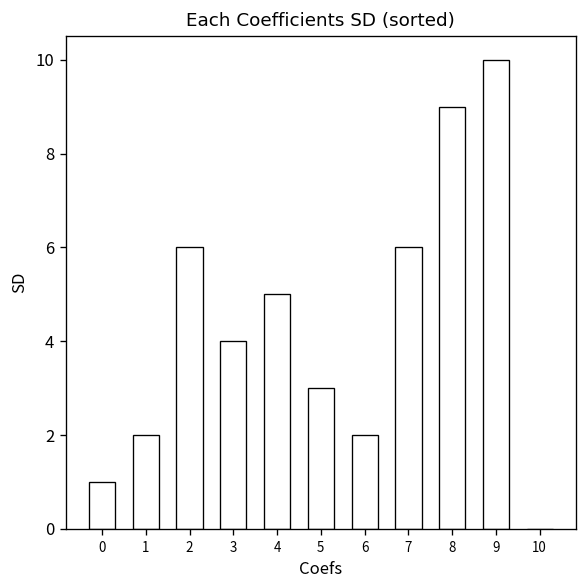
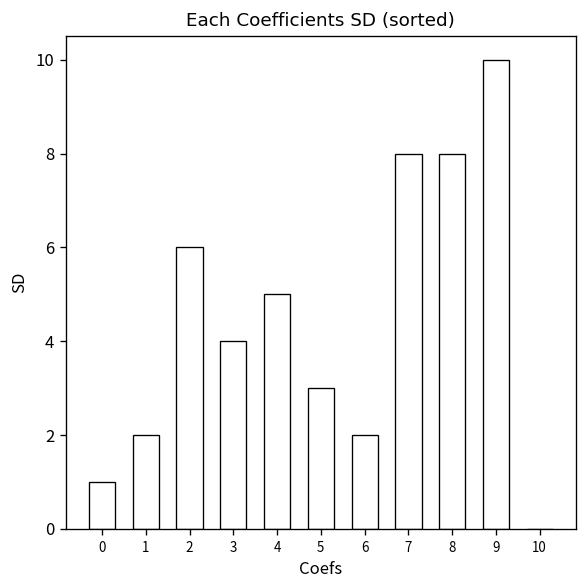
  {
    "0": 1,
    "1": 2,
    "2": 6,
    "3": 4,
    "4": 5,
    "5": 3,
    "6": 2,
-   "7": 6,
-   "8": 9,
+   "7": 8,
+   "8": 8,
    "9": 10,
    "10": 0
  }
